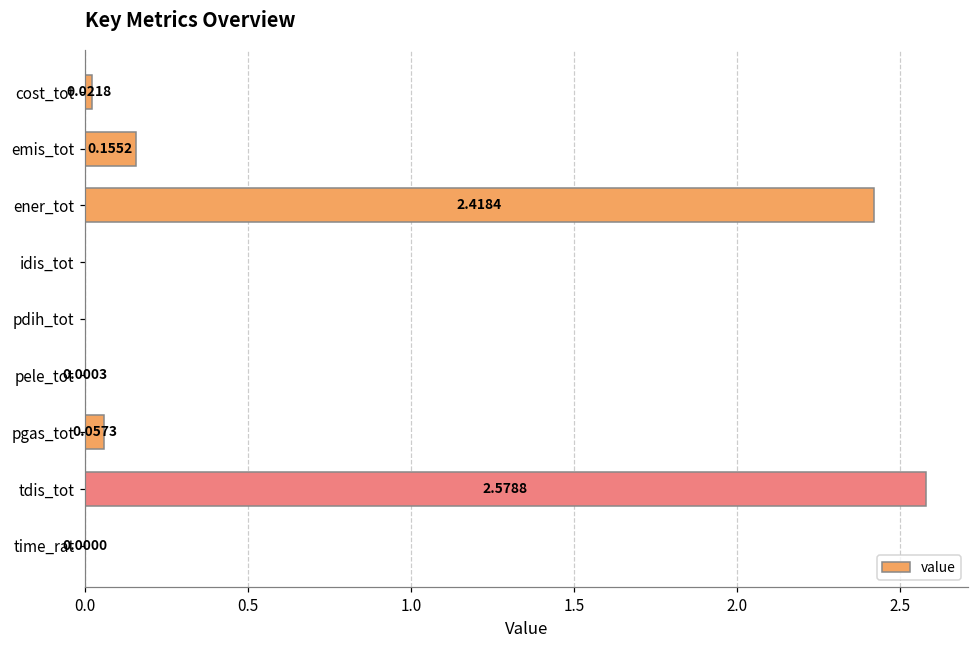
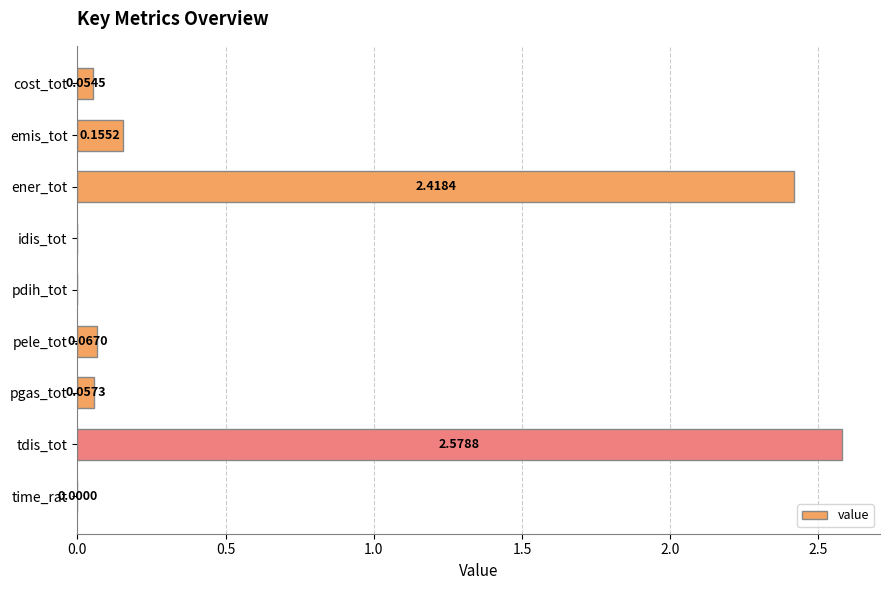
  {
-   "cost_tot": 0.0218,
+   "cost_tot": 0.0545,
    "emis_tot": 0.1552,
    "ener_tot": 2.4184,
-   "pele_tot": 0.0003,
+   "pele_tot": 0.0670,
    "pgas_tot": 0.0573,
    "tdis_tot": 2.5788,
    "time_rat": 0.0000
  }
